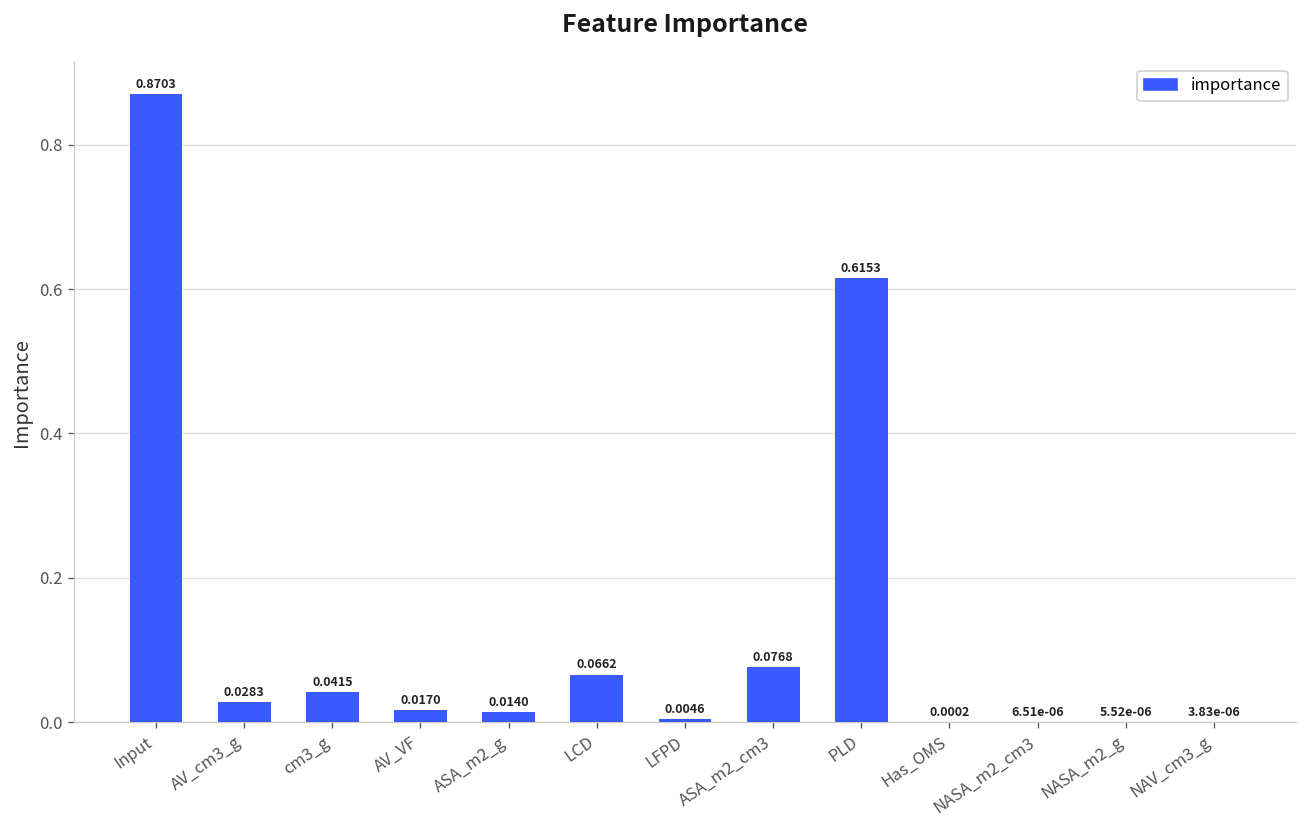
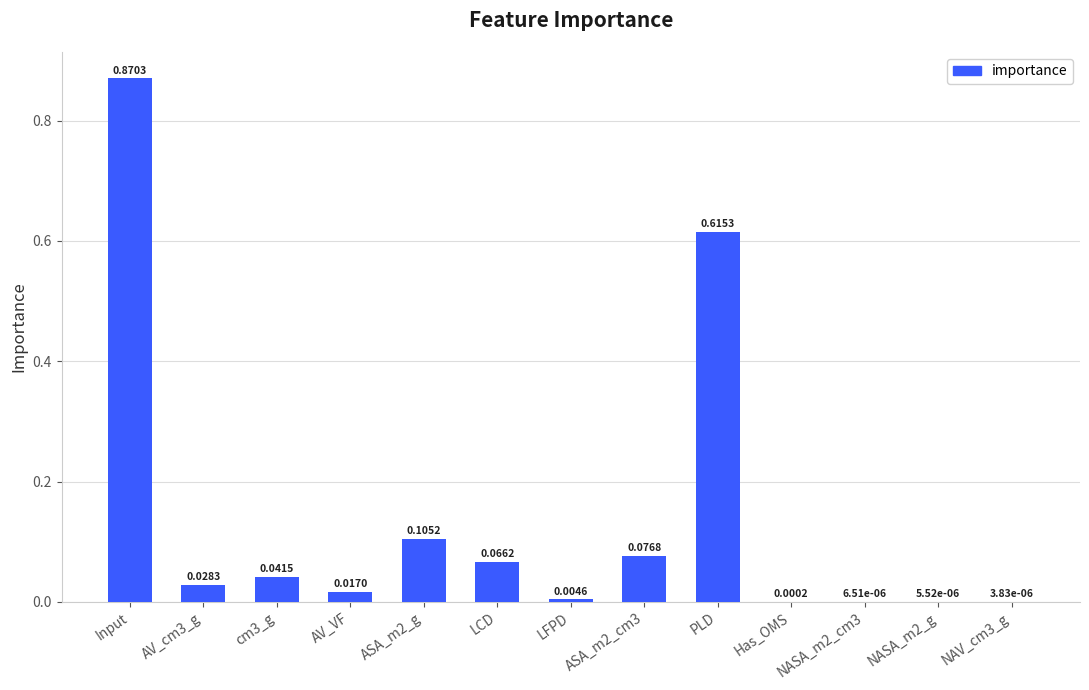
  {
    "Input": "0.8703",
    "AV_cm3_g": "0.0283",
    "cm3_g": "0.0415",
    "AV_VF": "0.0170",
-   "ASA_m2_g": "0.0140",
+   "ASA_m2_g": "0.1052",
    "LCD": "0.0662",
    "LFPD": "0.0046",
    "ASA_m2_cm3": "0.0768",
    "PLD": "0.6153",
    "Has_OMS": "0.0002",
    "NASA_m2_cm3": "6.51e-06",
    "NASA_m2_g": "5.52e-06",
    "NAV_cm3_g": "3.83e-06"
  }
